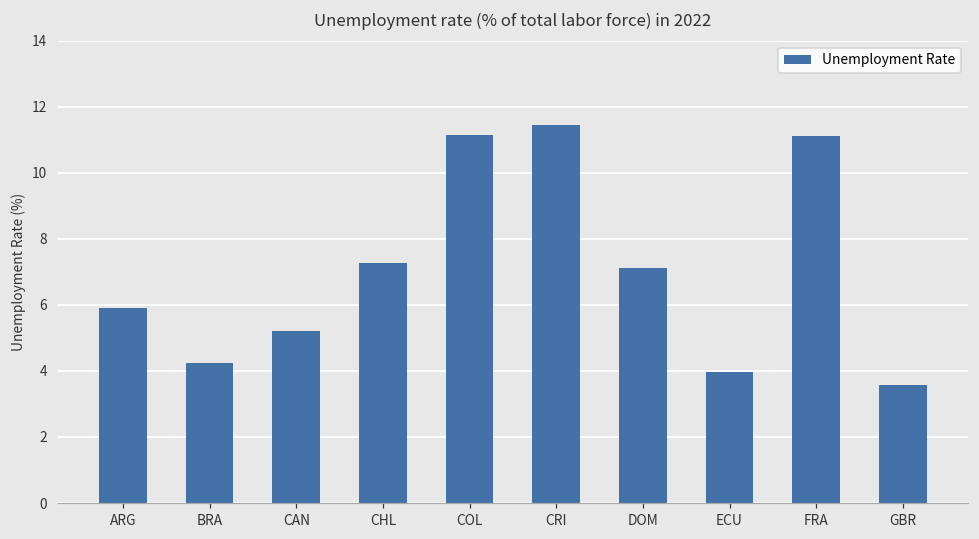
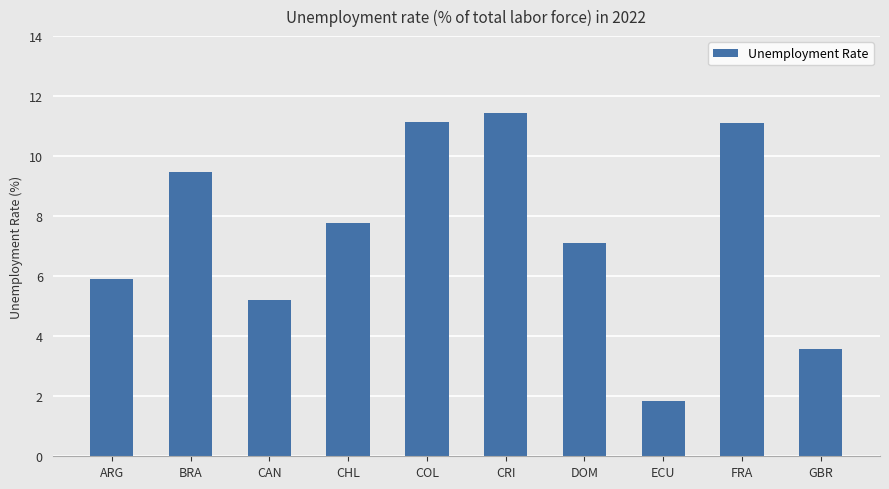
  {
    "ARG": 5.9,
-   "BRA": 4.2,
+   "BRA": 9.5,
    "CAN": 5.2,
-   "CHL": 7.3,
+   "CHL": 7.8,
    "COL": 11.1,
    "CRI": 11.5,
    "DOM": 7.1,
-   "ECU": 4.0,
+   "ECU": 1.9,
    "FRA": 11.1,
    "GBR": 3.6
  }
